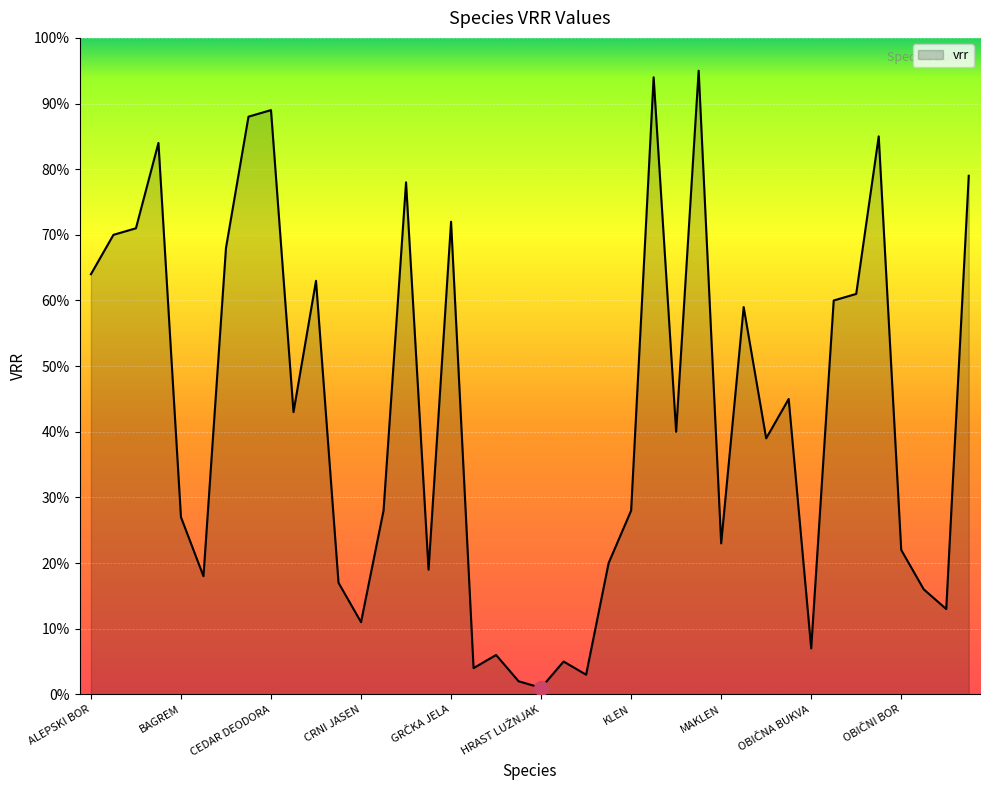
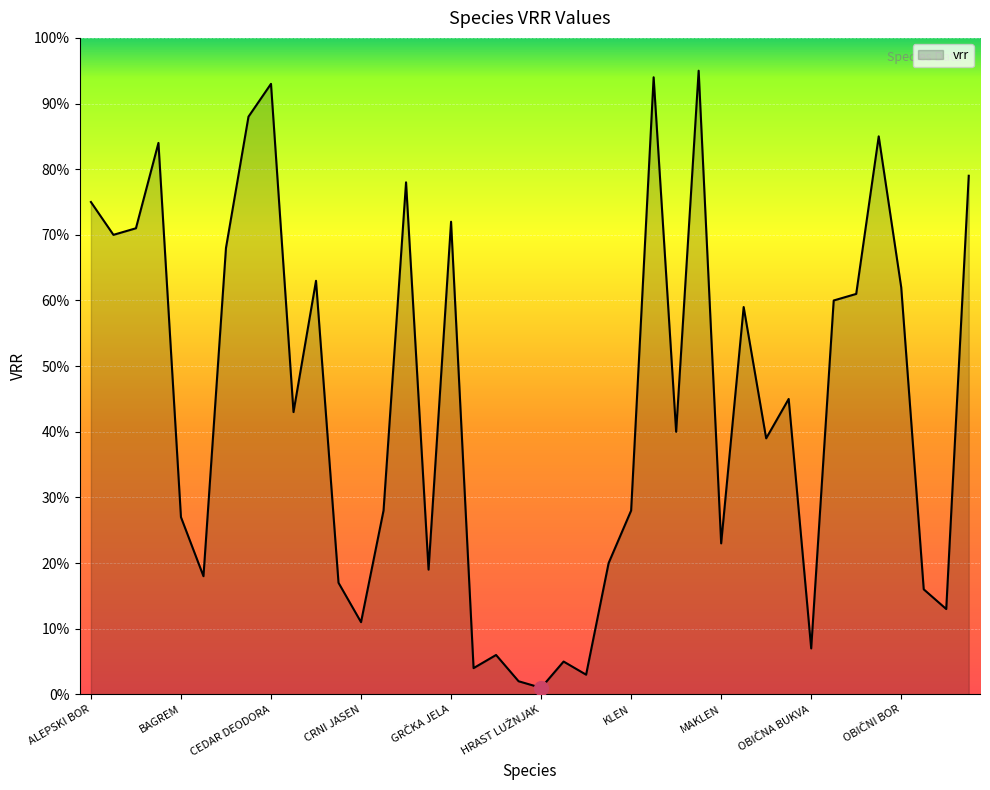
  {
    "vrr": {
-     "ALEPSKI BOR": "64%",
+     "ALEPSKI BOR": "75%",
      "BAGREM": "27%",
-     "CEDAR DEODORA": "89%",
+     "CEDAR DEODORA": "93%",
      "CRNI JASEN": "11%",
      "GRČKA JELA": "72%",
      "KLEN": "28%",
      "MAKLEN": "23%",
      "OBIČNA BUKVA": "7%",
-     "OBIČNI BOR": "22%"
+     "OBIČNI BOR": "62%"
    }
  }
